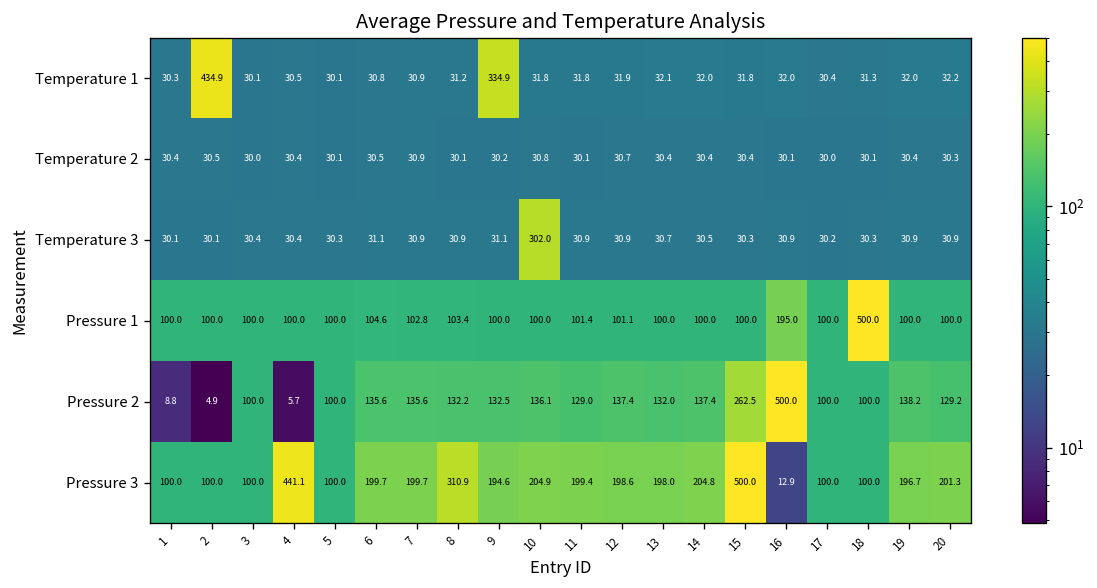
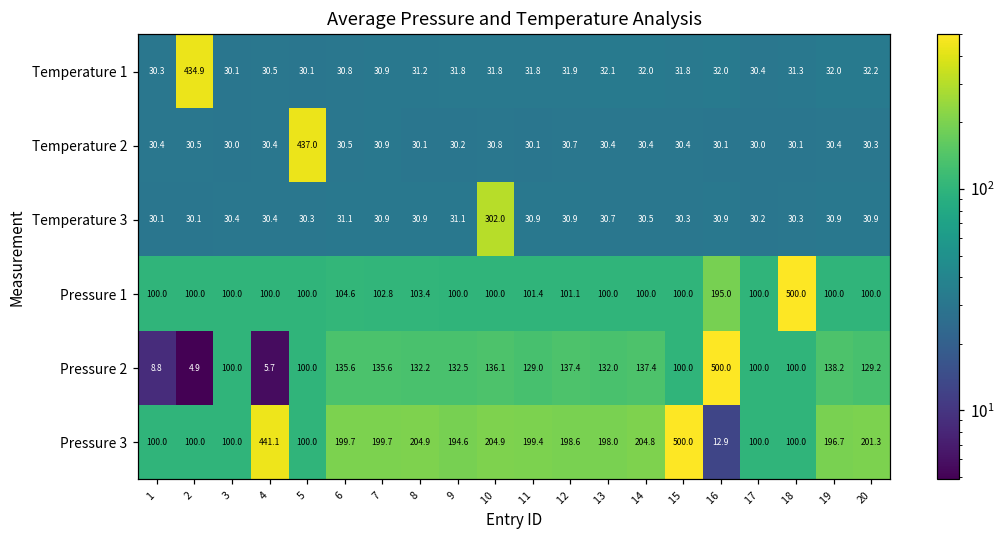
  {
    "Temperature 1": {
      "1": 30.3,
      "2": 434.9,
      "3": 30.1,
      "4": 30.5,
      "5": 30.1,
      "6": 30.8,
      "7": 30.9,
      "8": 31.2,
-     "9": 334.9,
+     "9": 31.8,
      "10": 31.8,
      "11": 31.8,
      "12": 31.9,
      "13": 32.1,
      "14": 32.0,
      "15": 31.8,
      "16": 32.0,
      "17": 30.4,
      "18": 31.3,
      "19": 32.0,
      "20": 32.2
    },
    "Temperature 2": {
      "1": 30.4,
      "2": 30.5,
      "3": 30.0,
      "4": 30.4,
-     "5": 30.1,
+     "5": 437.0,
      "6": 30.5,
      "7": 30.9,
      "8": 30.1,
      "9": 30.2,
      "10": 30.8,
      "11": 30.1,
      "12": 30.7,
      "13": 30.4,
      "14": 30.4,
      "15": 30.4,
      "16": 30.1,
      "17": 30.0,
      "18": 30.1,
      "19": 30.4,
      "20": 30.3
    },
    "Temperature 3": {
      "1": 30.1,
      "2": 30.1,
      "3": 30.4,
      "4": 30.4,
      "5": 30.3,
      "6": 31.1,
      "7": 30.9,
      "8": 30.9,
      "9": 31.1,
      "10": 302.0,
      "11": 30.9,
      "12": 30.9,
      "13": 30.7,
      "14": 30.5,
      "15": 30.3,
      "16": 30.9,
      "17": 30.2,
      "18": 30.3,
      "19": 30.9,
      "20": 30.9
    },
    "Pressure 1": {
      "1": 100.0,
      "2": 100.0,
      "3": 100.0,
      "4": 100.0,
      "5": 100.0,
      "6": 104.6,
      "7": 102.8,
      "8": 103.4,
      "9": 100.0,
      "10": 100.0,
      "11": 101.4,
      "12": 101.1,
      "13": 100.0,
      "14": 100.0,
      "15": 100.0,
      "16": 195.0,
      "17": 100.0,
      "18": 500.0,
      "19": 100.0,
      "20": 100.0
    },
    "Pressure 2": {
      "1": 8.8,
      "2": 4.9,
      "3": 100.0,
      "4": 5.7,
      "5": 100.0,
      "6": 135.6,
      "7": 135.6,
      "8": 132.2,
      "9": 132.5,
      "10": 136.1,
      "11": 129.0,
      "12": 137.4,
      "13": 132.0,
      "14": 137.4,
-     "15": 262.5,
+     "15": 100.0,
      "16": 500.0,
      "17": 100.0,
      "18": 100.0,
      "19": 138.2,
      "20": 129.2
    },
    "Pressure 3": {
      "1": 100.0,
      "2": 100.0,
      "3": 100.0,
      "4": 441.1,
      "5": 100.0,
      "6": 199.7,
      "7": 199.7,
-     "8": 310.9,
+     "8": 204.9,
      "9": 194.6,
      "10": 204.9,
      "11": 199.4,
      "12": 198.6,
      "13": 198.0,
      "14": 204.8,
      "15": 500.0,
      "16": 12.9,
      "17": 100.0,
      "18": 100.0,
      "19": 196.7,
      "20": 201.3
    }
  }
